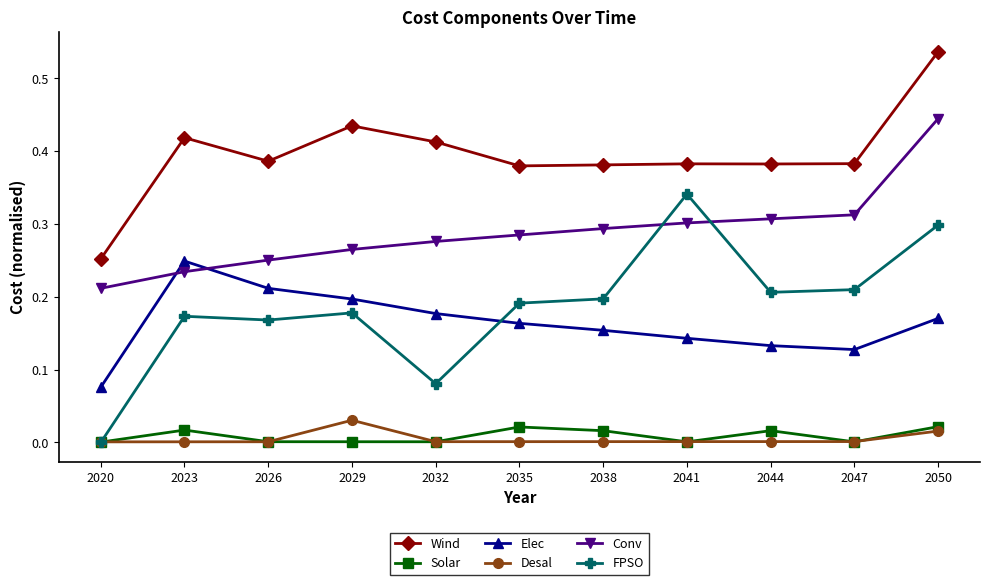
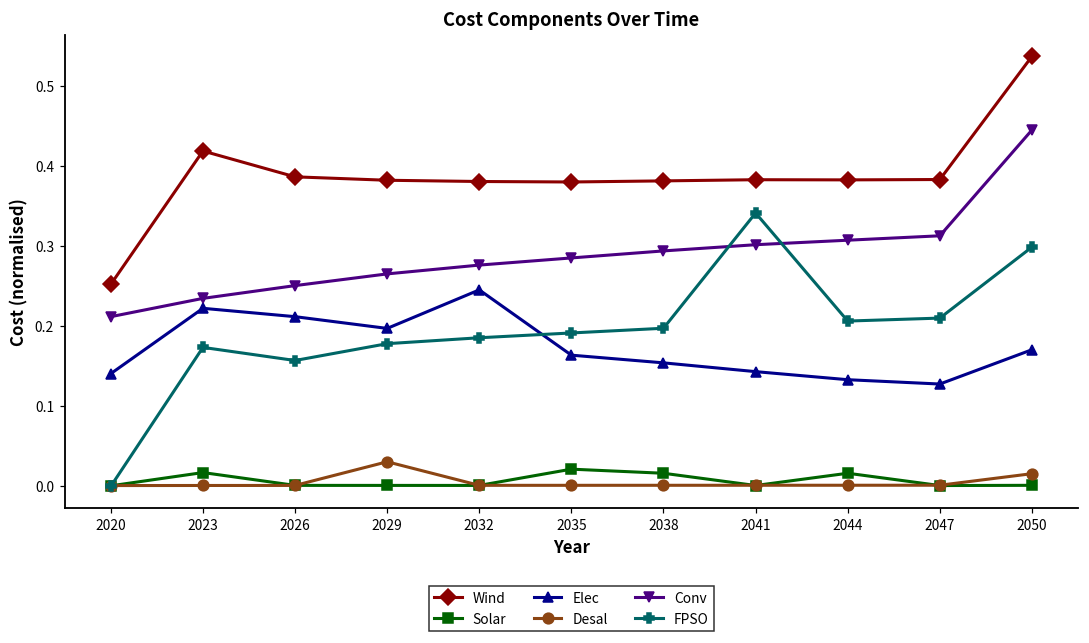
  {
    "Wind": {
      "2020": 0.25,
      "2023": 0.42,
      "2026": 0.39,
-     "2029": 0.43,
-     "2032": 0.41,
+     "2029": 0.38,
+     "2032": 0.38,
      "2035": 0.38,
      "2038": 0.38,
      "2041": 0.38,
      "2044": 0.38,
      "2047": 0.38,
      "2050": 0.54
    },
    "Solar": {
      "2023": 0.02,
      "2029": 0.00,
      "2035": 0.02,
      "2038": 0.02,
      "2044": 0.02,
-     "2050": 0.02
+     "2050": 0.00
    },
    "Elec": {
-     "2020": 0.08,
-     "2023": 0.25,
+     "2020": 0.14,
+     "2023": 0.22,
      "2026": 0.21,
      "2029": 0.20,
-     "2032": 0.18,
+     "2032": 0.25,
      "2035": 0.16,
      "2038": 0.15,
      "2041": 0.14,
      "2044": 0.13,
      "2047": 0.13,
      "2050": 0.17
    },
    "Desal": {
      "2023": 0.00,
      "2029": 0.03,
      "2035": 0.00,
      "2038": 0.00,
      "2044": 0.00,
      "2050": 0.02
    },
    "Conv": {
      "2020": 0.21,
      "2023": 0.23,
      "2026": 0.25,
      "2029": 0.27,
      "2032": 0.28,
      "2035": 0.29,
      "2038": 0.29,
      "2041": 0.30,
      "2044": 0.31,
      "2047": 0.31,
      "2050": 0.44
    },
    "FPSO": {
      "2023": 0.17,
-     "2026": 0.17,
+     "2026": 0.16,
      "2029": 0.18,
-     "2032": 0.08,
+     "2032": 0.19,
      "2035": 0.19,
      "2038": 0.20,
      "2041": 0.34,
      "2044": 0.21,
      "2047": 0.21,
      "2050": 0.30
    }
  }
